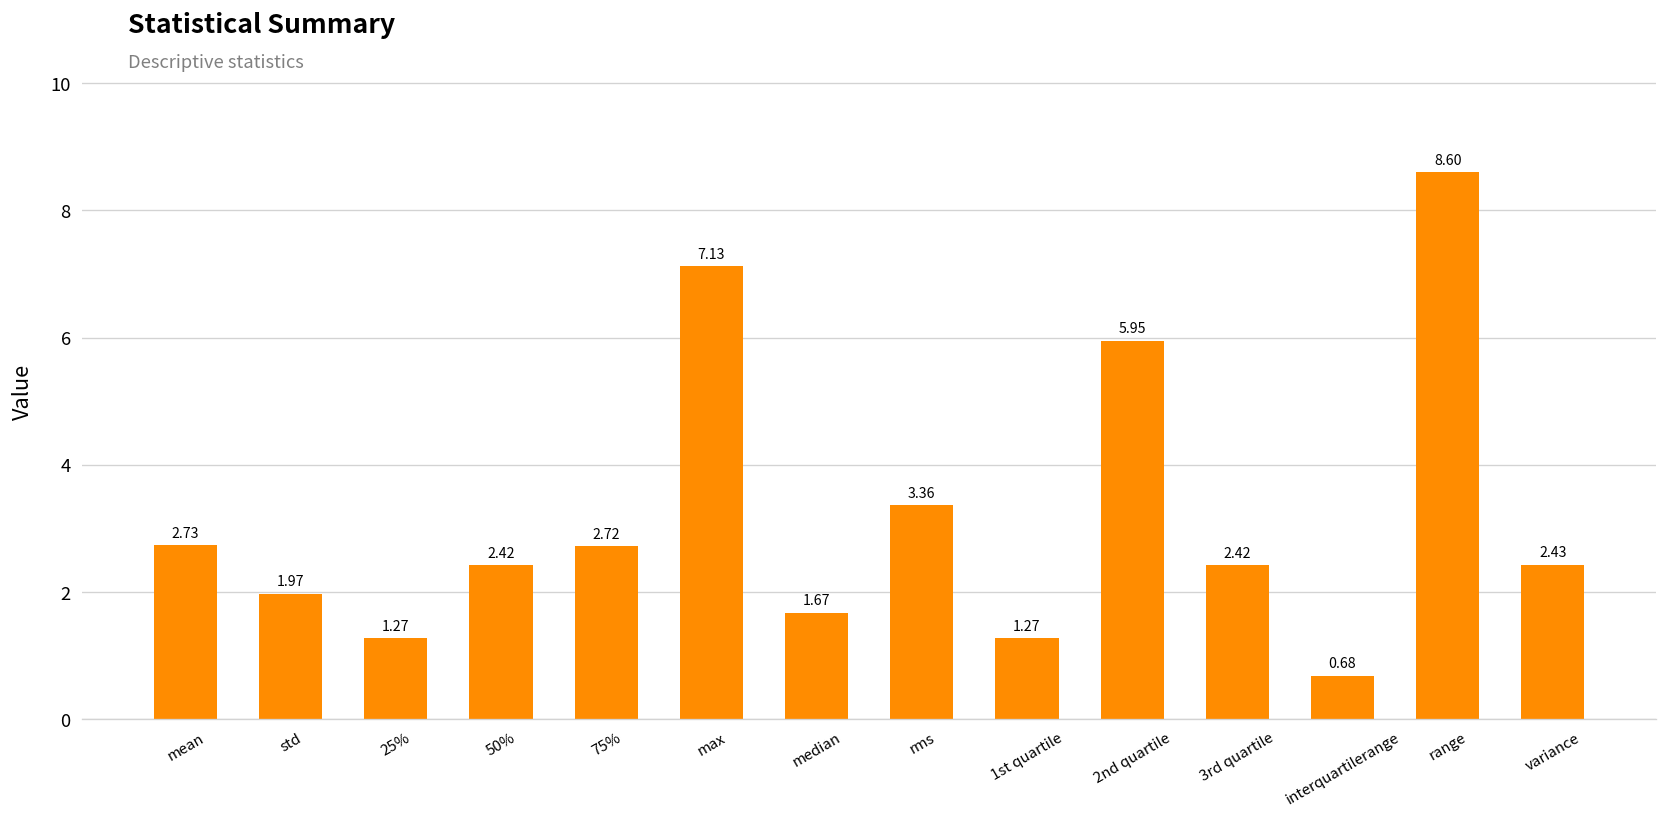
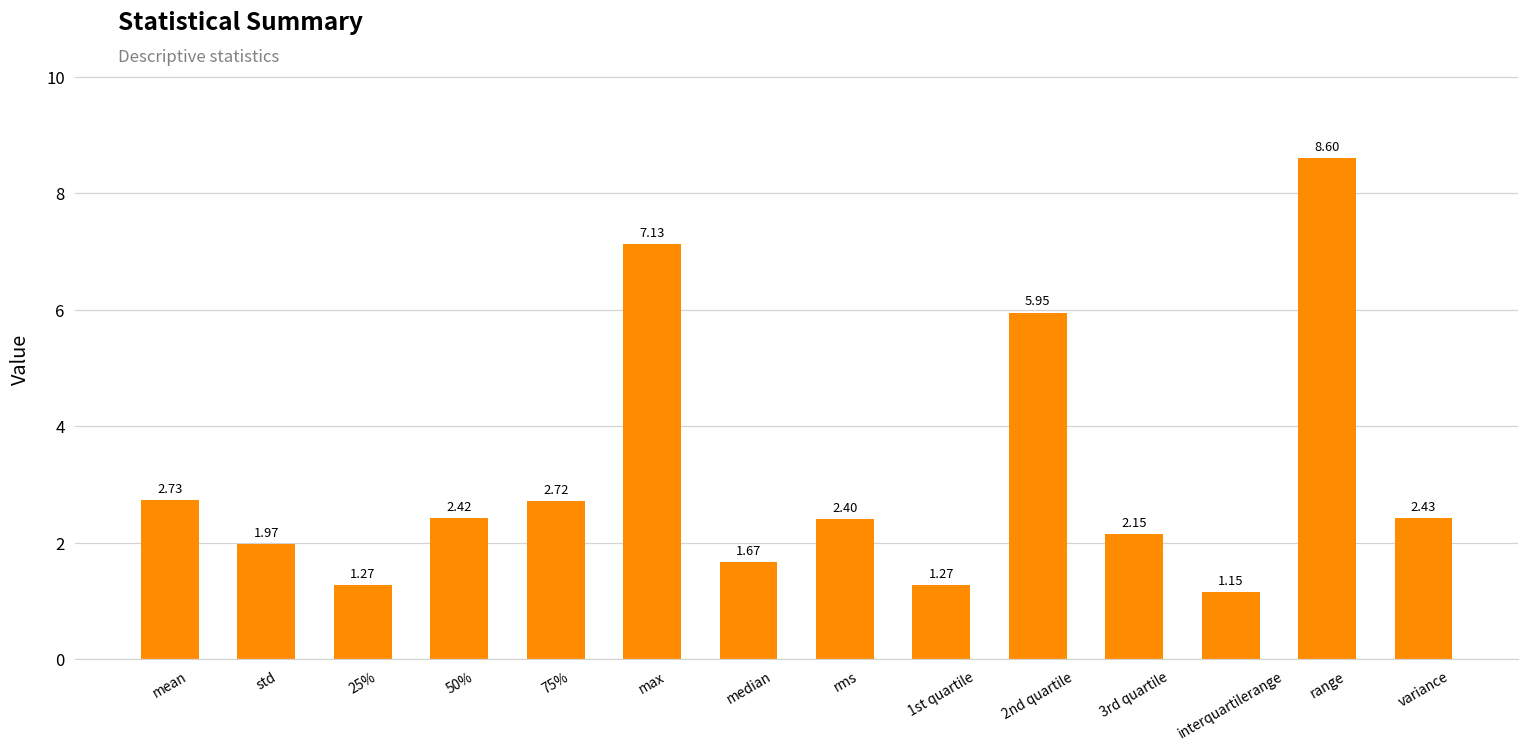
  {
    "mean": 2.73,
    "std": 1.97,
    "25%": 1.27,
    "50%": 2.42,
    "75%": 2.72,
    "max": 7.13,
    "median": 1.67,
-   "rms": 3.36,
+   "rms": 2.40,
    "1st quartile": 1.27,
    "2nd quartile": 5.95,
-   "3rd quartile": 2.42,
-   "interquartilerange": 0.68,
+   "3rd quartile": 2.15,
+   "interquartilerange": 1.15,
    "range": 8.60,
    "variance": 2.43
  }
